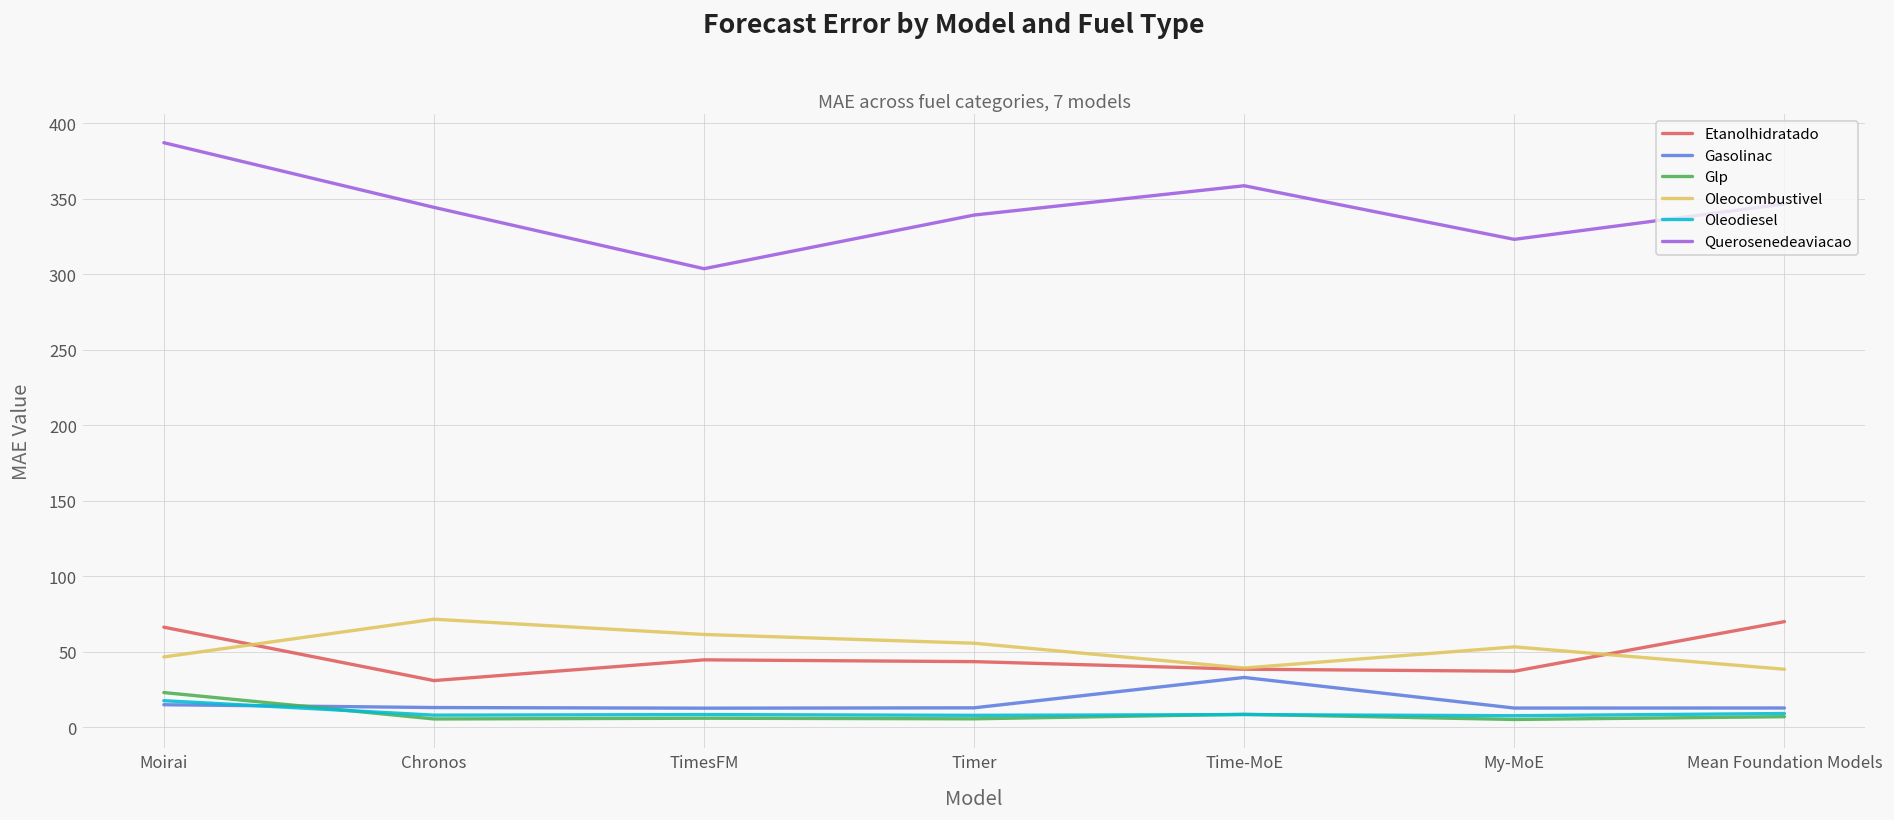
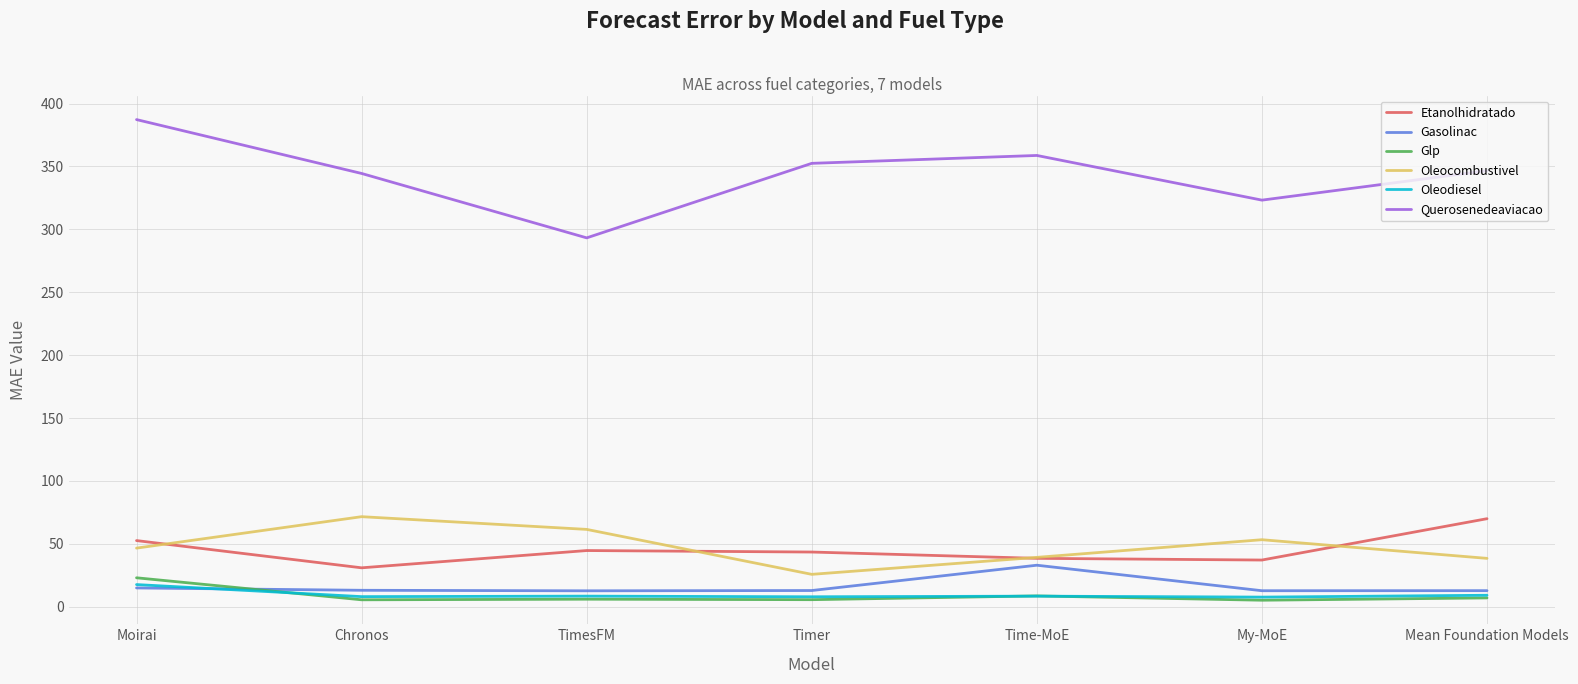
  {
    "Etanolhidratado": {
-     "Moirai": 66,
+     "Moirai": 53,
      "Chronos": 31,
      "TimesFM": 45,
      "Timer": 44,
      "My-MoE": 37,
      "Mean Foundation Models": 70
    },
    "Gasolinac": {
      "Moirai": 15,
      "Chronos": 13,
      "TimesFM": 13,
      "Timer": 13,
      "Time-MoE": 33,
      "My-MoE": 13,
      "Mean Foundation Models": 13
    },
    "Glp": {
      "Moirai": 23,
      "Chronos": 6,
      "TimesFM": 6,
      "Timer": 6,
      "My-MoE": 5,
      "Mean Foundation Models": 7
    },
    "Oleocombustivel": {
      "Moirai": 47,
      "Chronos": 72,
      "TimesFM": 61,
-     "Timer": 56,
+     "Timer": 26,
      "My-MoE": 53,
      "Mean Foundation Models": 38
    },
    "Oleodiesel": {
      "Moirai": 18,
      "Chronos": 8,
      "TimesFM": 8,
      "Timer": 8,
      "My-MoE": 8,
      "Mean Foundation Models": 9
    },
    "Querosenedeaviacao": {
      "Moirai": 387,
      "Chronos": 344,
-     "TimesFM": 304,
-     "Timer": 339,
+     "TimesFM": 293,
+     "Timer": 352,
      "Time-MoE": 359,
      "My-MoE": 323
    }
  }
